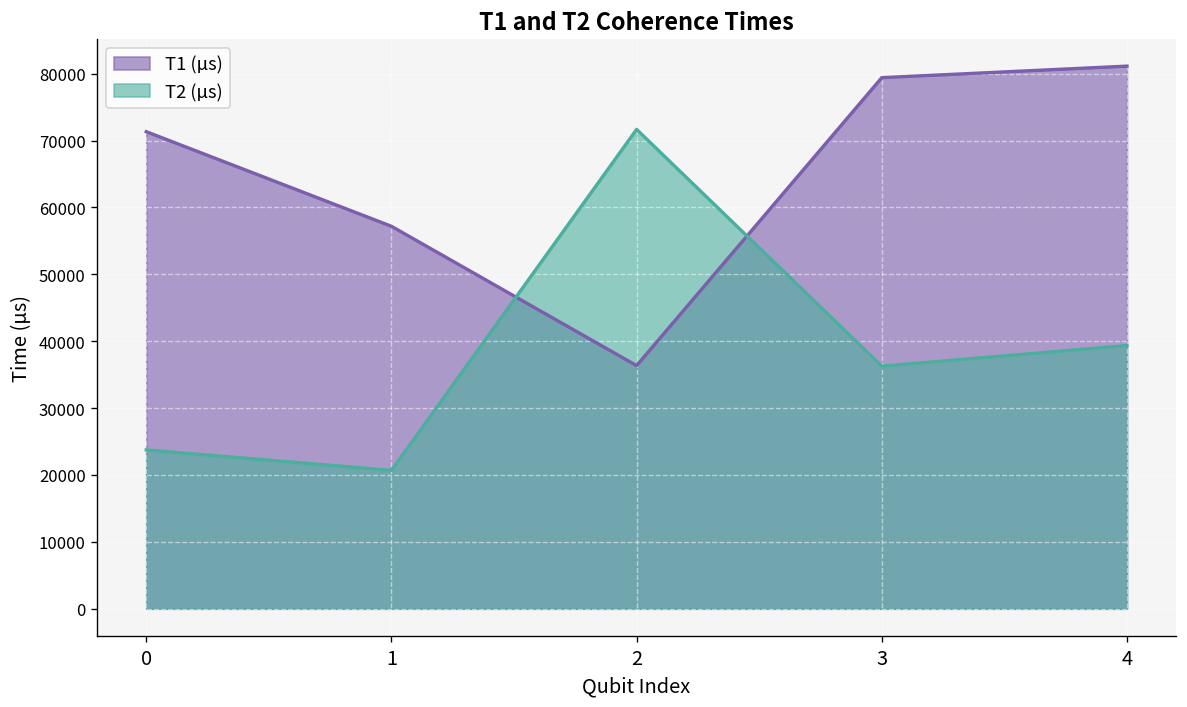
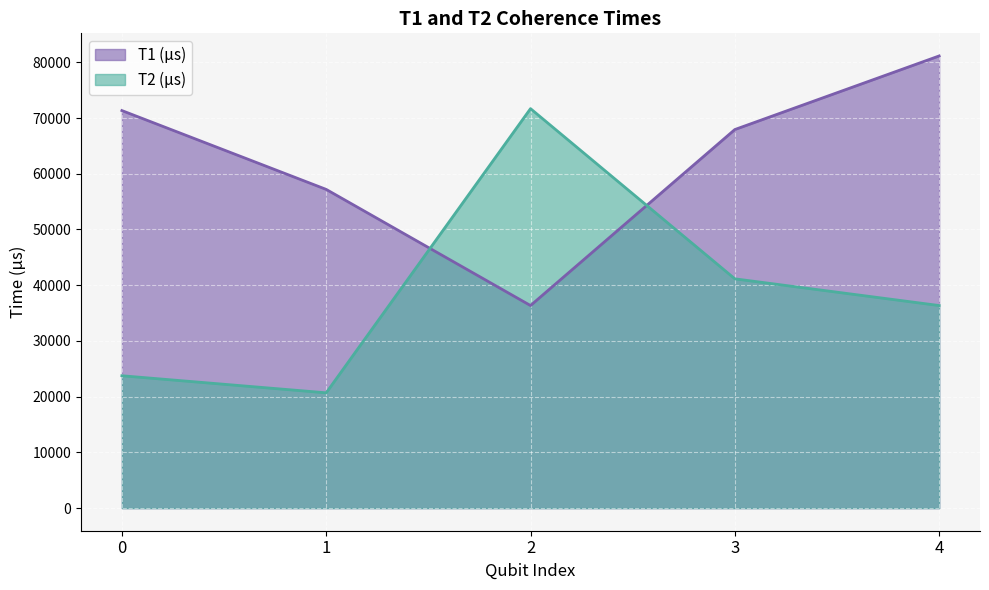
  {
    "T1 (µs)": {
      "0": 71000,
      "1": 57000,
      "2": 36000,
-     "3": 79000,
+     "3": 68000,
      "4": 81000
    },
    "T2 (µs)": {
      "0": 24000,
      "1": 21000,
      "2": 72000,
-     "3": 36000,
-     "4": 39000
+     "3": 41000,
+     "4": 36000
    }
  }
